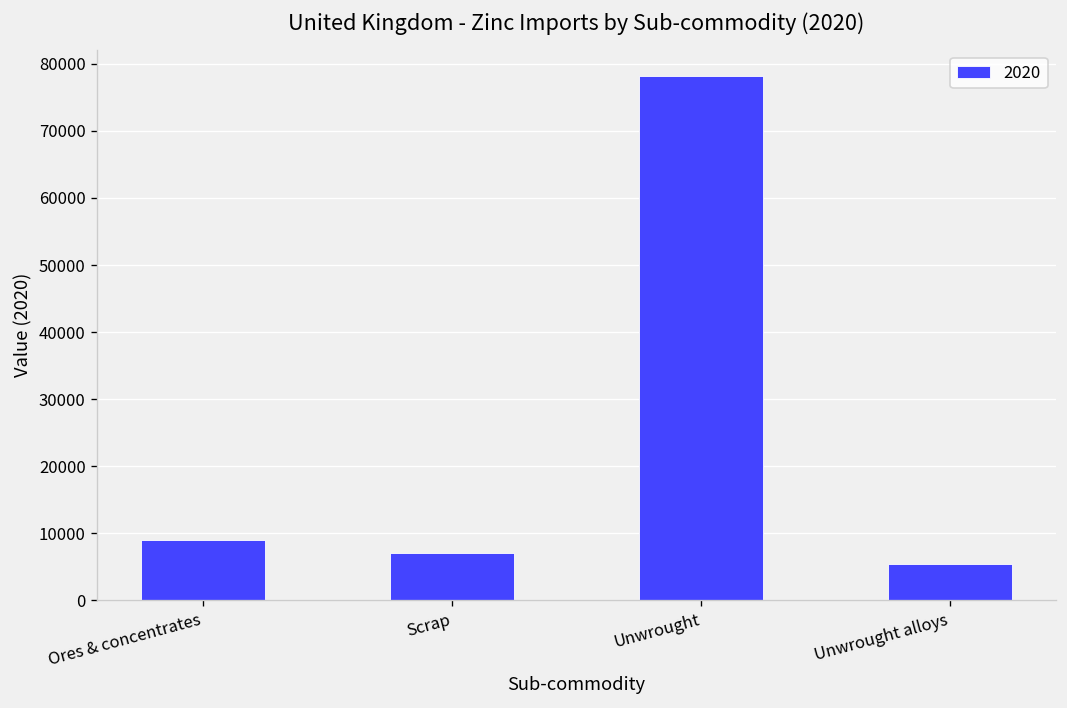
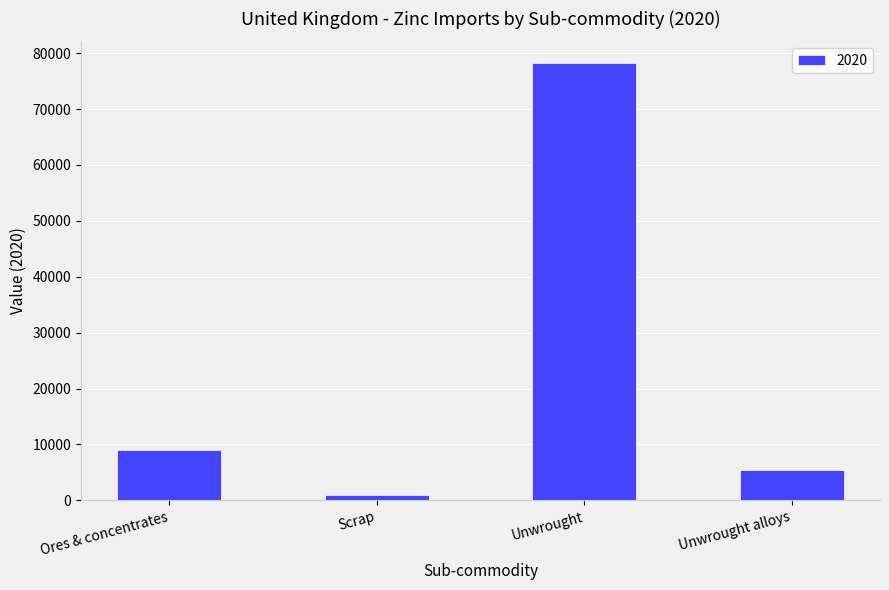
  {
    "Ores & concentrates": 9000,
-   "Scrap": 7000,
+   "Scrap": 1000,
    "Unwrought": 78000,
    "Unwrought alloys": 5000
  }
